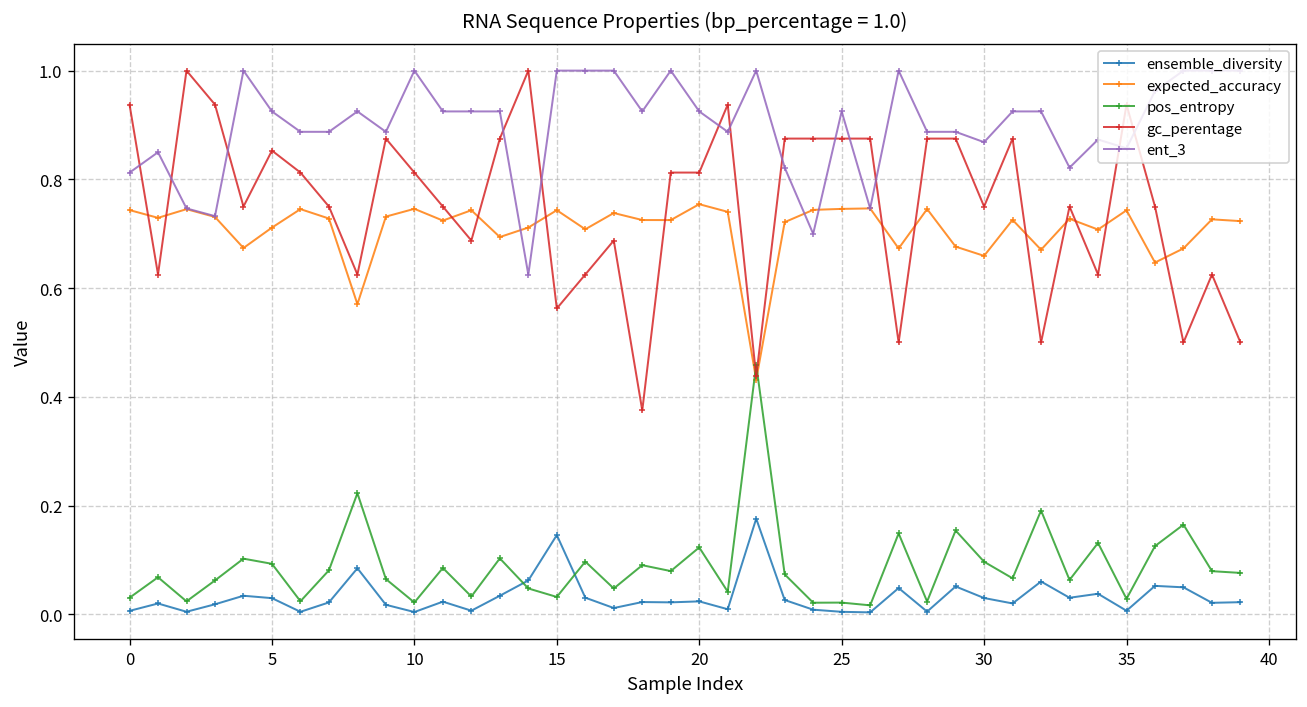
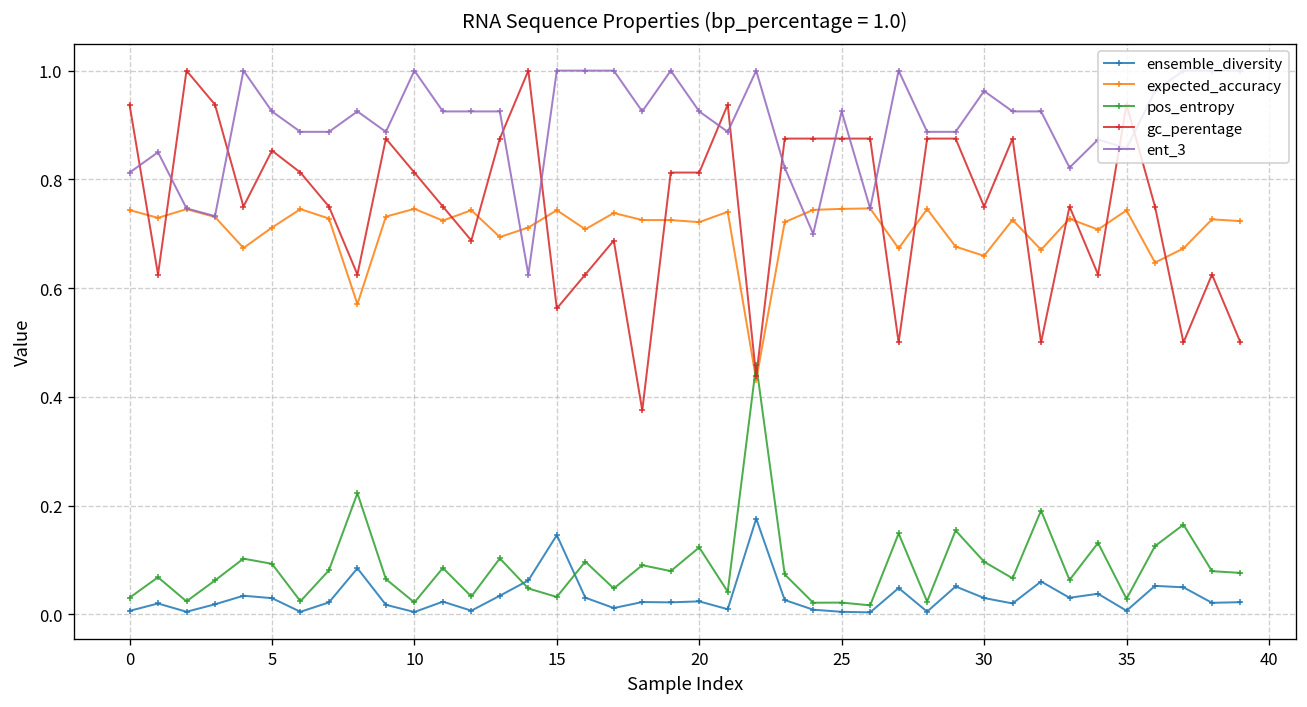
  {
    "ensemble_diversity": {
      "0": 0.01,
      "5": 0.03,
      "10": 0.00,
      "15": 0.15,
      "20": 0.02,
      "25": 0.00,
      "30": 0.03,
      "35": 0.01
    },
    "expected_accuracy": {
      "0": 0.74,
      "5": 0.71,
      "10": 0.75,
      "15": 0.74,
-     "20": 0.75,
+     "20": 0.72,
      "25": 0.75,
      "30": 0.66,
      "35": 0.74
    },
    "pos_entropy": {
      "0": 0.03,
      "5": 0.09,
      "10": 0.02,
      "15": 0.03,
      "20": 0.12,
      "25": 0.02,
      "30": 0.10,
      "35": 0.03
    },
    "gc_perentage": {
      "0": 0.94,
      "5": 0.85,
      "10": 0.81,
      "15": 0.56,
      "20": 0.81,
      "25": 0.88,
      "30": 0.75
    },
    "ent_3": {
      "0": 0.81,
      "5": 0.92,
      "10": 1.00,
      "15": 1.00,
      "20": 0.92,
      "25": 0.92,
-     "30": 0.87
+     "30": 0.96
    }
  }
